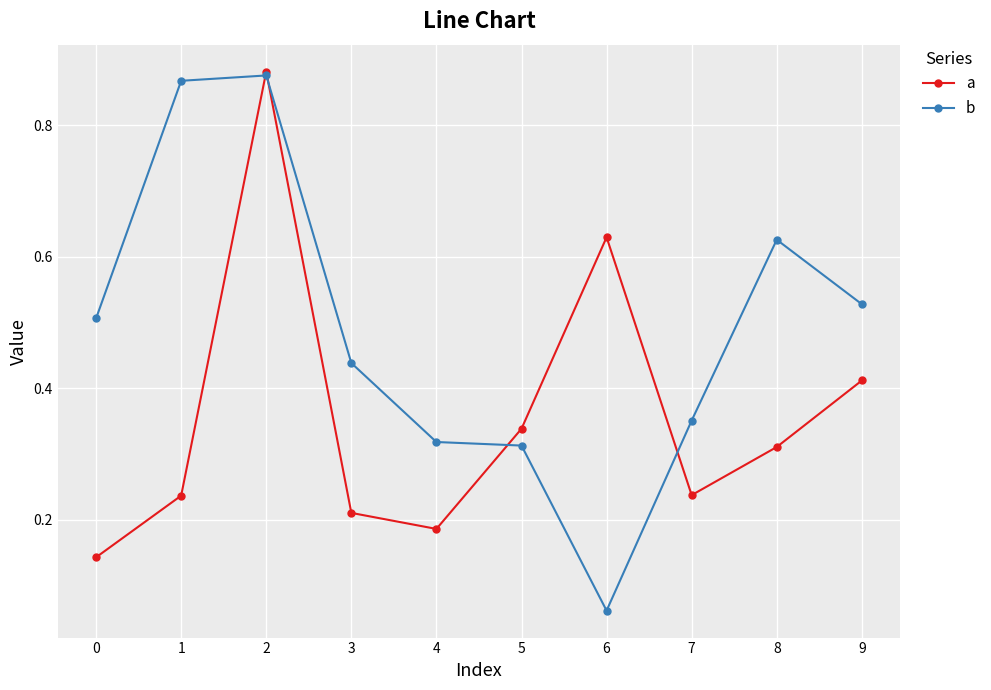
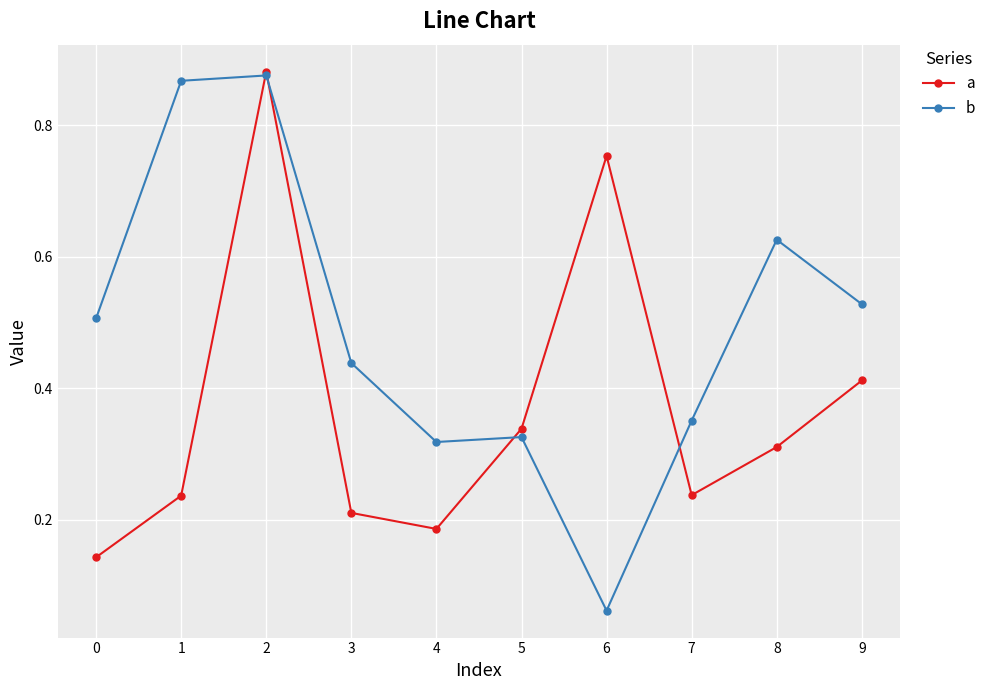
  {
    "a": {
      "0": 0.14,
      "1": 0.24,
      "2": 0.88,
      "3": 0.21,
      "4": 0.19,
      "5": 0.34,
-     "6": 0.63,
+     "6": 0.75,
      "7": 0.24,
      "8": 0.31,
      "9": 0.41
    },
    "b": {
      "0": 0.51,
      "1": 0.87,
      "2": 0.88,
      "3": 0.44,
      "4": 0.32,
-     "5": 0.31,
+     "5": 0.33,
      "6": 0.06,
      "7": 0.35,
      "8": 0.63,
      "9": 0.53
    }
  }
